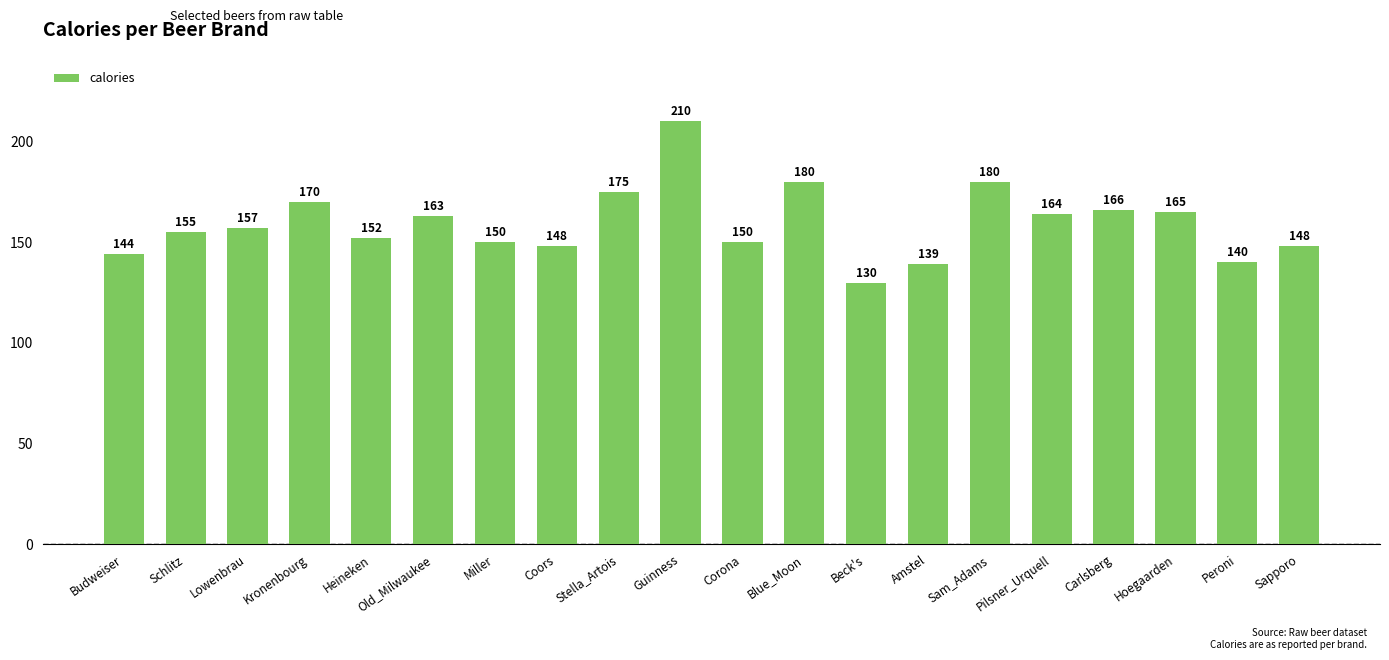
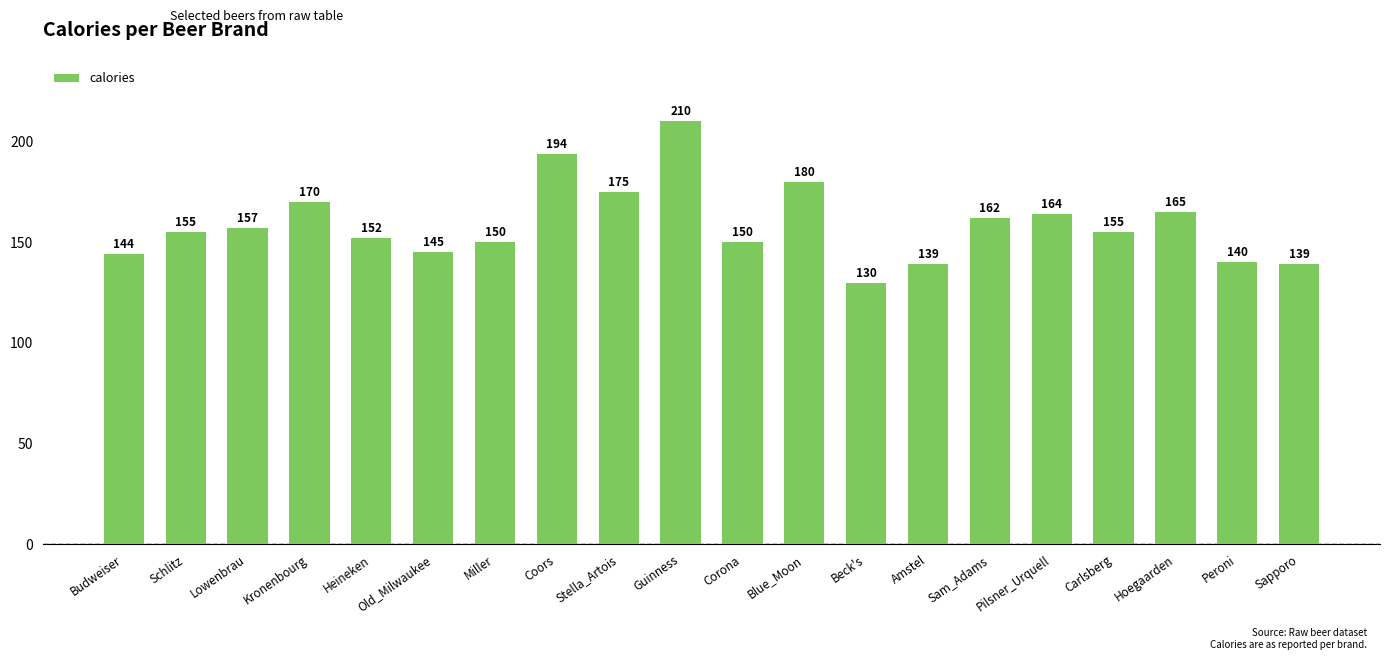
  {
    "Budweiser": 144,
    "Schlitz": 155,
    "Lowenbrau": 157,
    "Kronenbourg": 170,
    "Heineken": 152,
-   "Old_Milwaukee": 163,
+   "Old_Milwaukee": 145,
    "Miller": 150,
-   "Coors": 148,
+   "Coors": 194,
    "Stella_Artois": 175,
    "Guinness": 210,
    "Corona": 150,
    "Blue_Moon": 180,
    "Beck's": 130,
    "Amstel": 139,
-   "Sam_Adams": 180,
+   "Sam_Adams": 162,
    "Pilsner_Urquell": 164,
-   "Carlsberg": 166,
+   "Carlsberg": 155,
    "Hoegaarden": 165,
    "Peroni": 140,
-   "Sapporo": 148
+   "Sapporo": 139
  }
